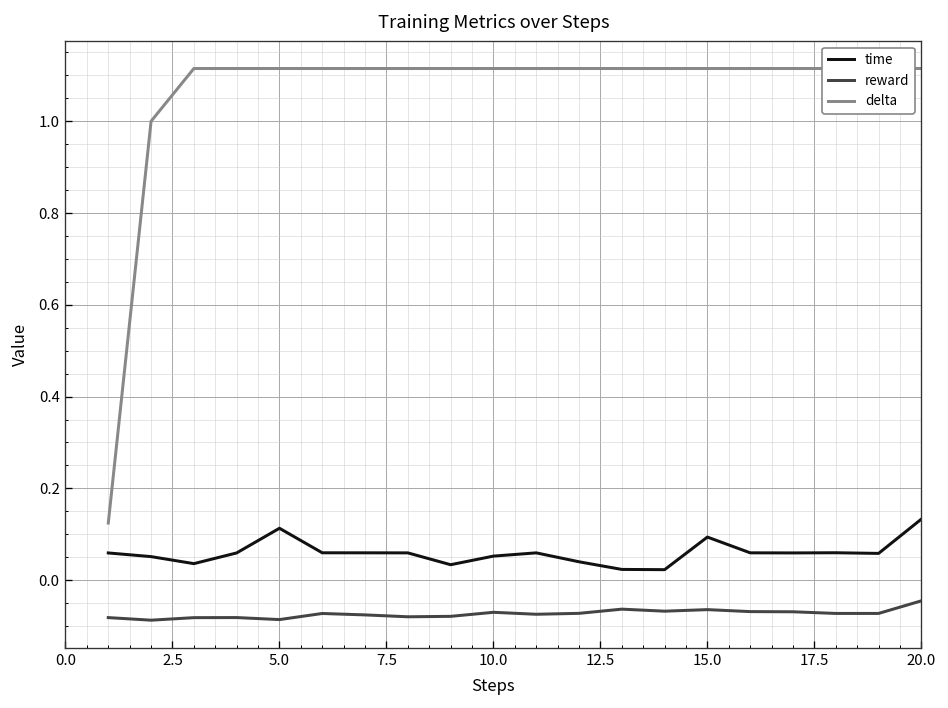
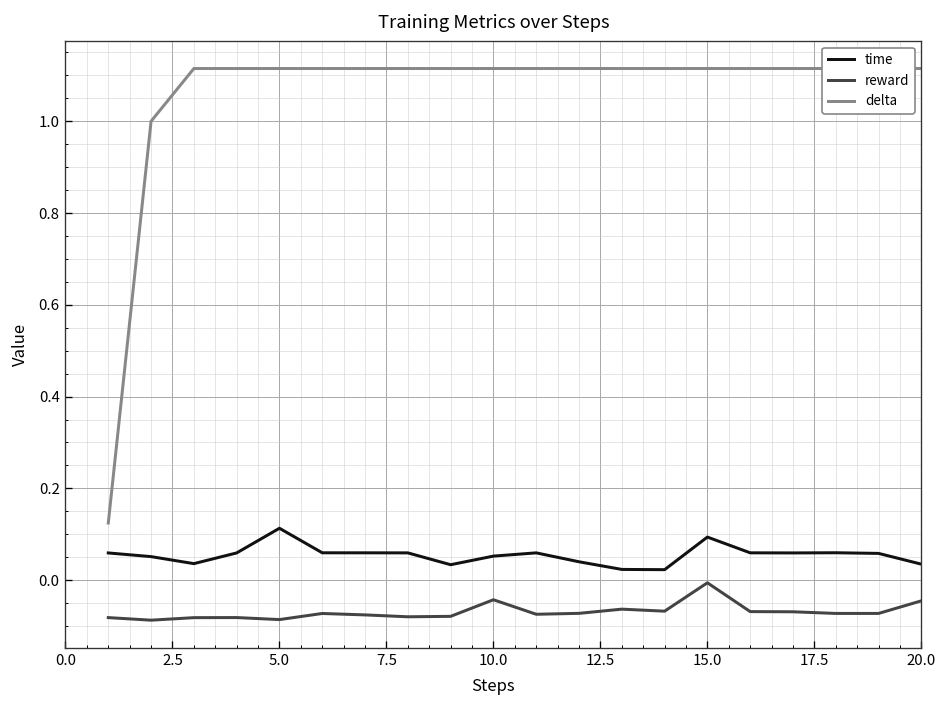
  {
    "time": {
      "5.0": 0.11,
      "10.0": 0.05,
      "15.0": 0.09,
-     "20.0": 0.13
+     "20.0": 0.03
    },
    "reward": {
      "5.0": -0.09,
-     "10.0": -0.07,
-     "15.0": -0.06,
+     "10.0": -0.04,
+     "15.0": -0.01,
      "20.0": -0.05
    },
    "delta": {
      "5.0": 1.11,
      "10.0": 1.11,
      "15.0": 1.11,
      "20.0": 1.11
    }
  }
